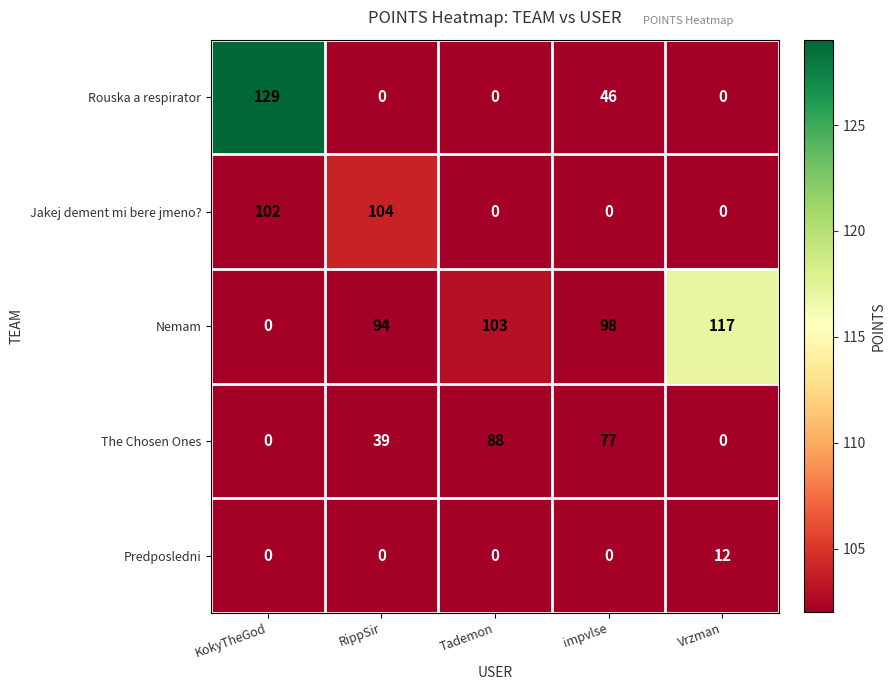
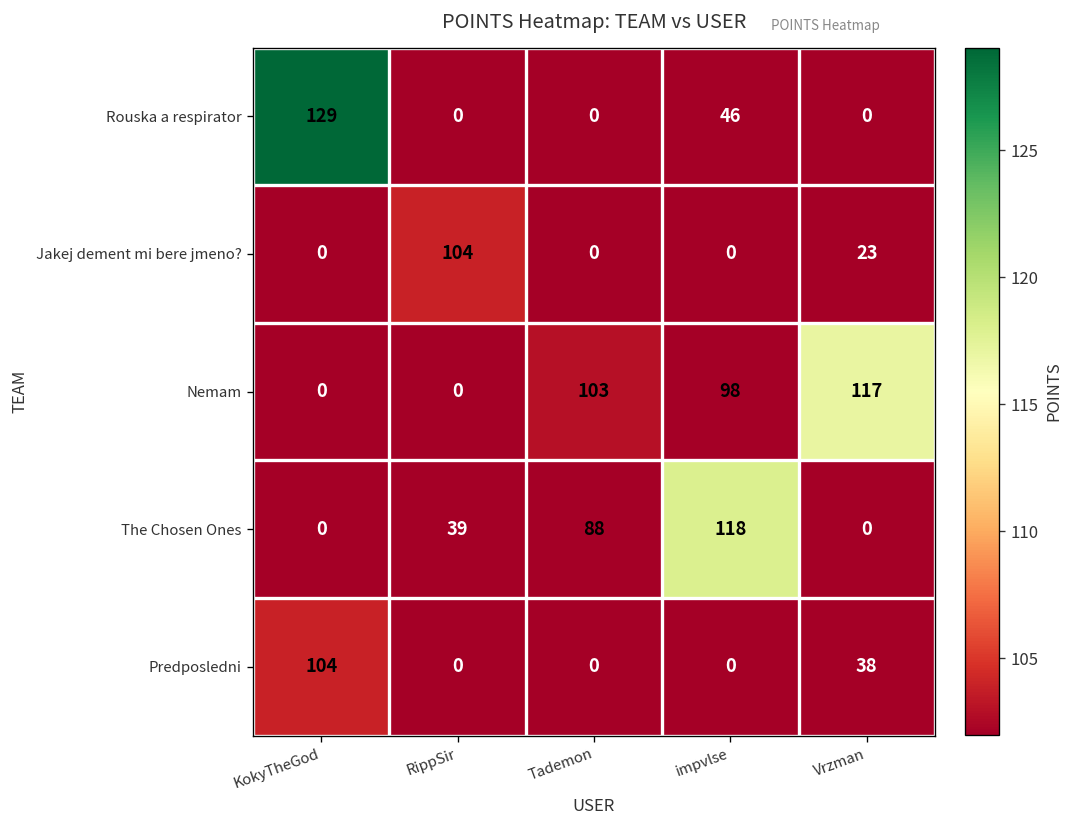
  {
    "Rouska a respirator": {
      "KokyTheGod": 129,
      "RippSir": 0,
      "Tademon": 0,
      "impvlse": 46,
      "Vrzman": 0
    },
    "Jakej dement mi bere jmeno?": {
-     "KokyTheGod": 102,
+     "KokyTheGod": 0,
      "RippSir": 104,
      "Tademon": 0,
      "impvlse": 0,
-     "Vrzman": 0
+     "Vrzman": 23
    },
    "Nemam": {
      "KokyTheGod": 0,
-     "RippSir": 94,
+     "RippSir": 0,
      "Tademon": 103,
      "impvlse": 98,
      "Vrzman": 117
    },
    "The Chosen Ones": {
      "KokyTheGod": 0,
      "RippSir": 39,
      "Tademon": 88,
-     "impvlse": 77,
+     "impvlse": 118,
      "Vrzman": 0
    },
    "Predposledni": {
-     "KokyTheGod": 0,
+     "KokyTheGod": 104,
      "RippSir": 0,
      "Tademon": 0,
      "impvlse": 0,
-     "Vrzman": 12
+     "Vrzman": 38
    }
  }
